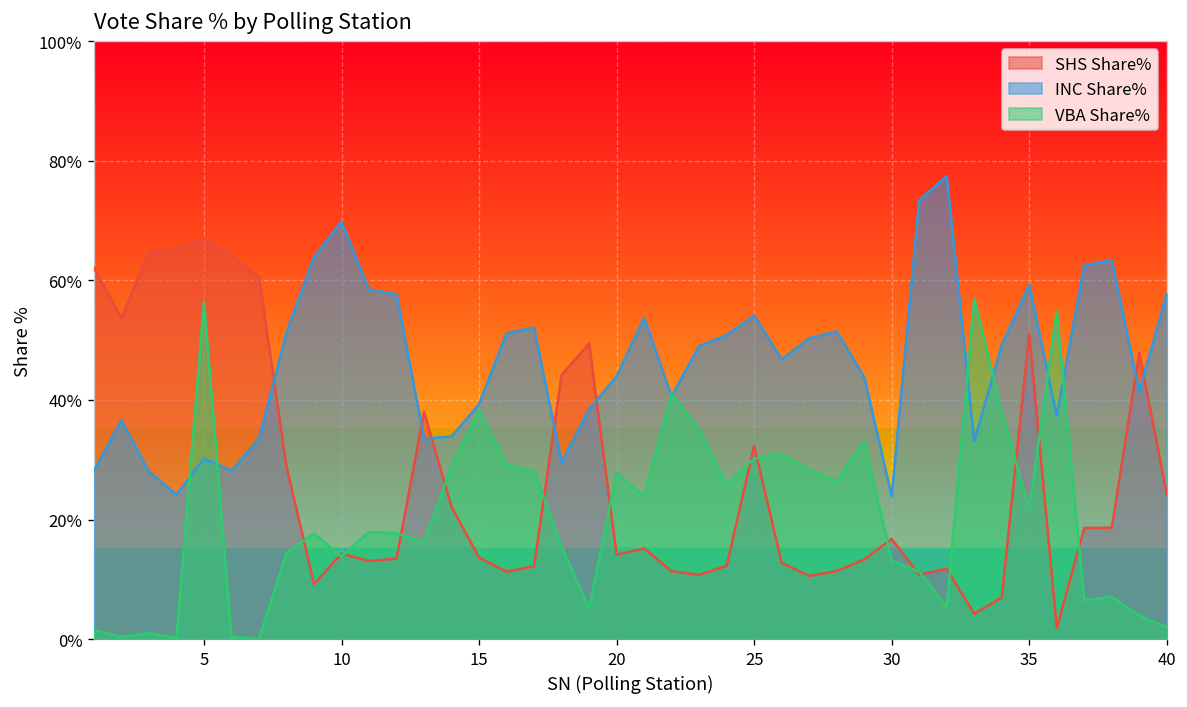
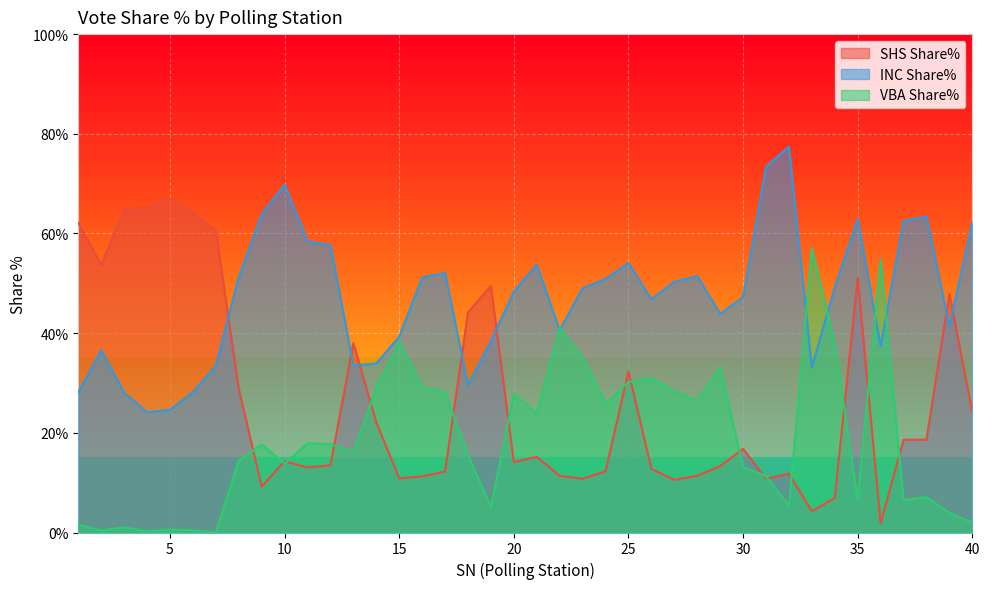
  {
    "SHS Share%": {
      "5": "67%",
-     "15": "14%",
+     "15": "11%",
      "20": "14%",
      "25": "32%",
      "30": "17%",
      "35": "51%",
      "40": "24%"
    },
    "INC Share%": {
-     "5": "30%",
+     "5": "25%",
      "10": "70%",
      "15": "39%",
-     "20": "44%",
+     "20": "48%",
      "25": "54%",
-     "30": "24%",
-     "35": "59%",
-     "40": "58%"
+     "30": "47%",
+     "35": "63%",
+     "40": "62%"
    },
    "VBA Share%": {
-     "5": "56%",
+     "5": "1%",
      "15": "38%",
      "20": "28%",
      "25": "30%",
      "30": "13%",
-     "35": "22%",
+     "35": "6%",
      "40": "2%"
    }
  }
